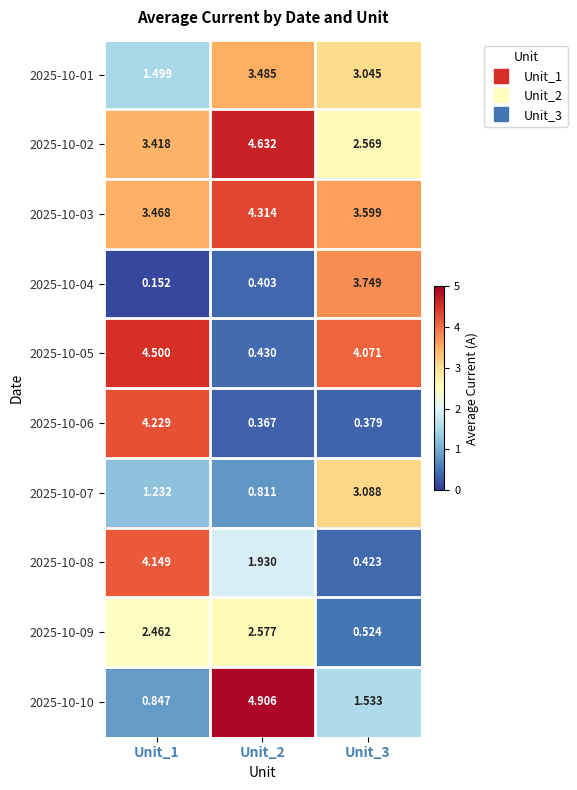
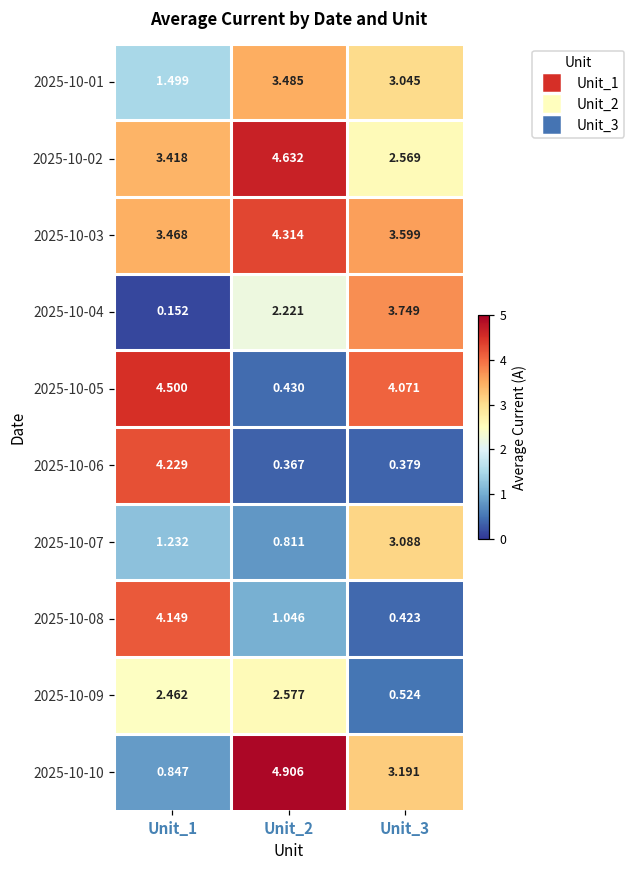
  {
    "2025-10-01": {
      "Unit_1": 1.499,
      "Unit_2": 3.485,
      "Unit_3": 3.045
    },
    "2025-10-02": {
      "Unit_1": 3.418,
      "Unit_2": 4.632,
      "Unit_3": 2.569
    },
    "2025-10-03": {
      "Unit_1": 3.468,
      "Unit_2": 4.314,
      "Unit_3": 3.599
    },
    "2025-10-04": {
      "Unit_1": 0.152,
-     "Unit_2": 0.403,
+     "Unit_2": 2.221,
      "Unit_3": 3.749
    },
    "2025-10-05": {
      "Unit_1": 4.500,
      "Unit_2": 0.430,
      "Unit_3": 4.071
    },
    "2025-10-06": {
      "Unit_1": 4.229,
      "Unit_2": 0.367,
      "Unit_3": 0.379
    },
    "2025-10-07": {
      "Unit_1": 1.232,
      "Unit_2": 0.811,
      "Unit_3": 3.088
    },
    "2025-10-08": {
      "Unit_1": 4.149,
-     "Unit_2": 1.930,
+     "Unit_2": 1.046,
      "Unit_3": 0.423
    },
    "2025-10-09": {
      "Unit_1": 2.462,
      "Unit_2": 2.577,
      "Unit_3": 0.524
    },
    "2025-10-10": {
      "Unit_1": 0.847,
      "Unit_2": 4.906,
-     "Unit_3": 1.533
+     "Unit_3": 3.191
    }
  }
